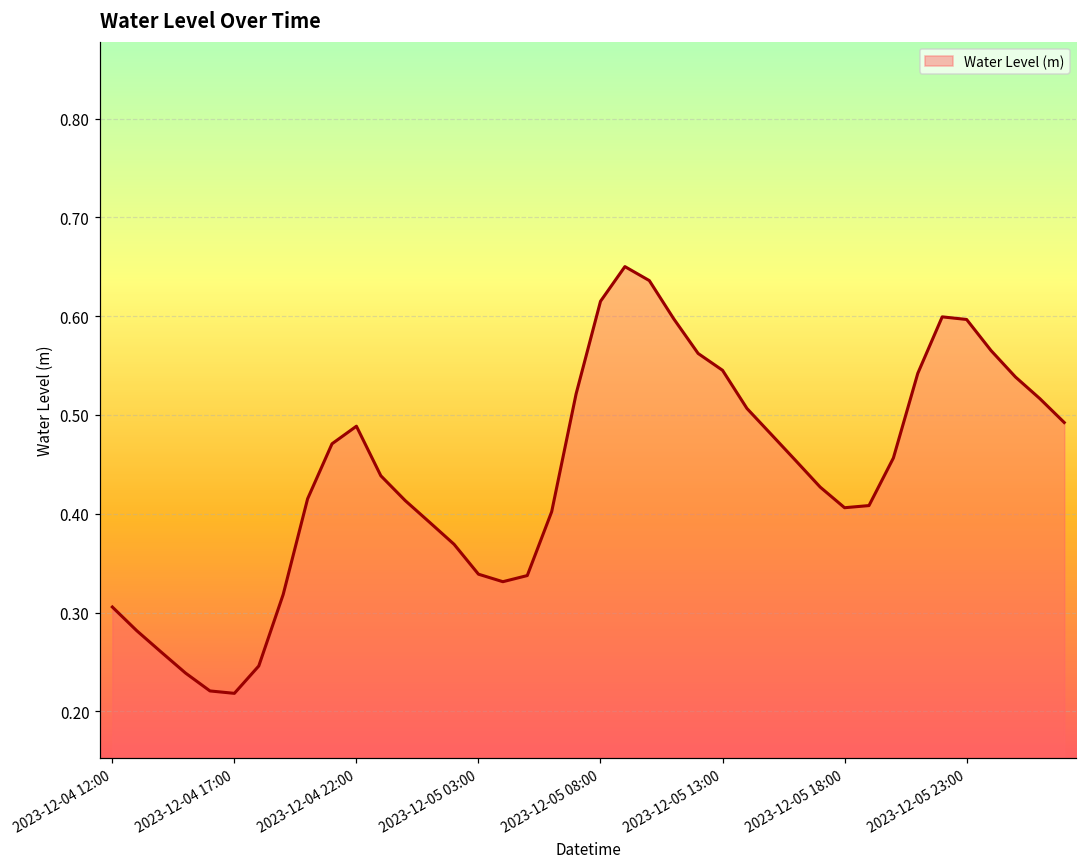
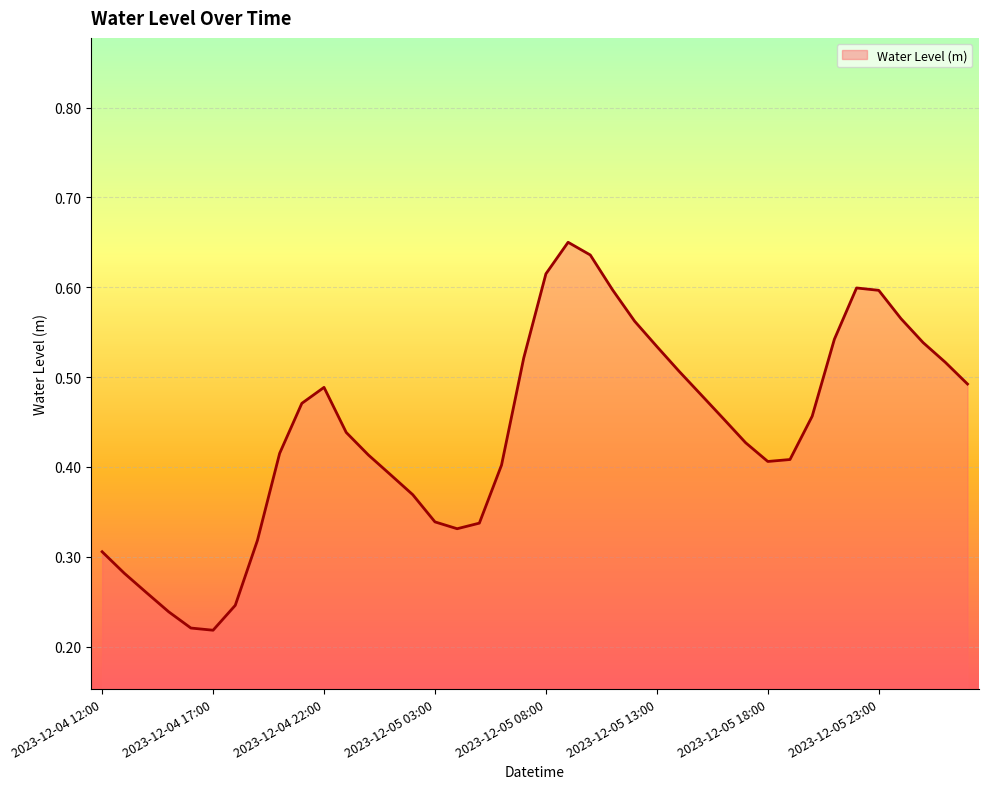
  {
    "2023-12-04 12:00": 0.31,
    "2023-12-04 17:00": 0.22,
    "2023-12-04 22:00": 0.49,
    "2023-12-05 03:00": 0.34,
    "2023-12-05 08:00": 0.62,
-   "2023-12-05 13:00": 0.55,
+   "2023-12-05 13:00": 0.53,
    "2023-12-05 18:00": 0.41,
    "2023-12-05 23:00": 0.60
  }
